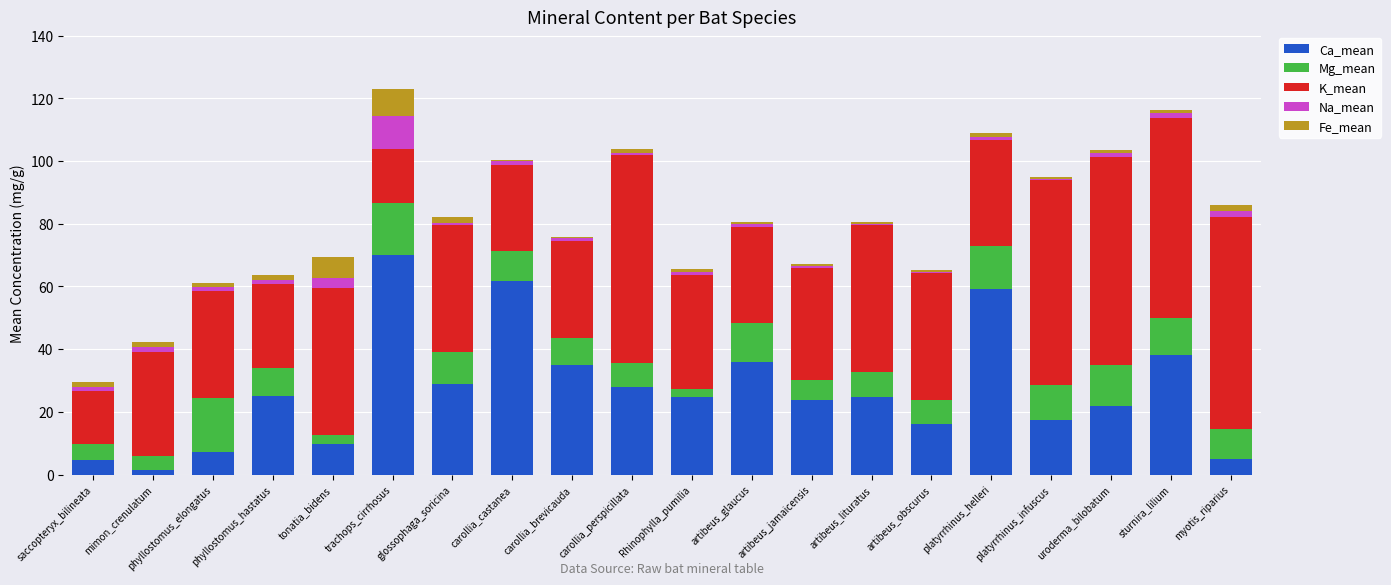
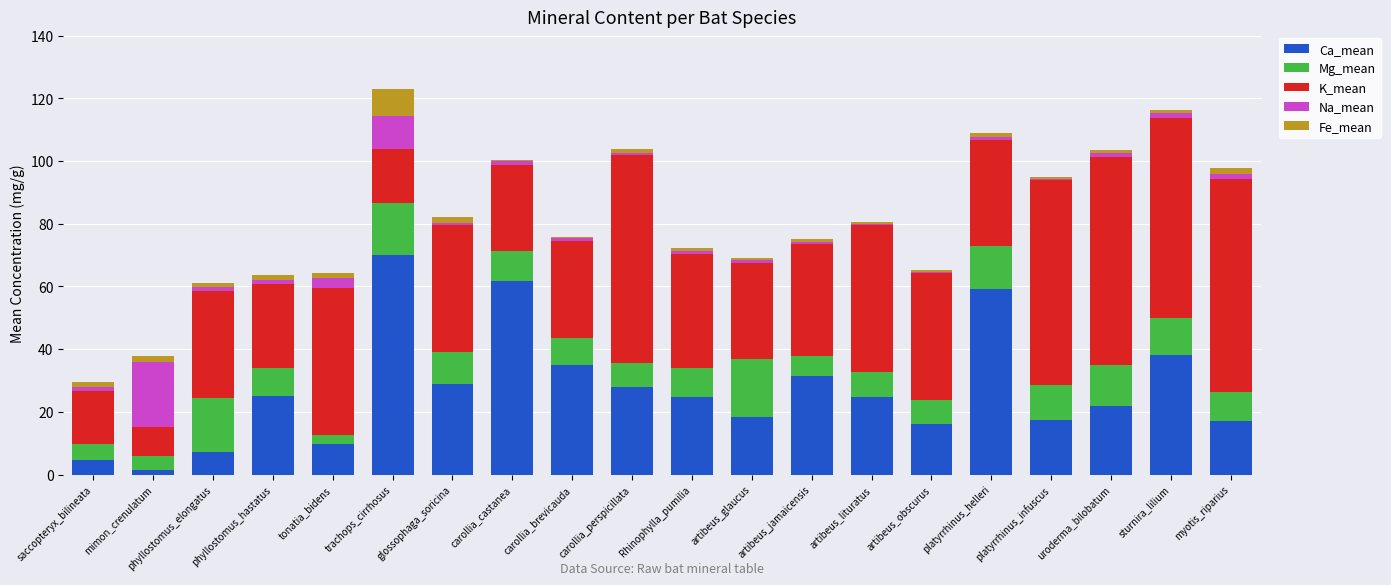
  {
    "Ca_mean": {
      "saccopteryx_bilineata": 5,
      "mimon_crenulatum": 1,
      "phyllostomus_elongatus": 7,
      "phyllostomus_hastatus": 25,
      "tonatia_bidens": 10,
      "trachops_cirrhosus": 70,
      "glossophaga_soricina": 29,
      "carollia_castanea": 62,
      "carollia_brevicauda": 35,
      "carollia_perspicillata": 28,
      "Rhinophylla_pumilia": 25,
-     "artibeus_glaucus": 36,
-     "artibeus_jamaicensis": 24,
+     "artibeus_glaucus": 18,
+     "artibeus_jamaicensis": 31,
      "artibeus_lituratus": 25,
      "artibeus_obscurus": 16,
      "platyrrhinus_helleri": 59,
      "platyrrhinus_infuscus": 18,
      "uroderma_bilobatum": 22,
      "sturnira_lilium": 38,
-     "myotis_riparius": 5
+     "myotis_riparius": 17
    },
    "Mg_mean": {
      "saccopteryx_bilineata": 5,
      "mimon_crenulatum": 4,
      "phyllostomus_elongatus": 17,
      "phyllostomus_hastatus": 9,
      "tonatia_bidens": 3,
      "trachops_cirrhosus": 17,
      "glossophaga_soricina": 10,
      "carollia_castanea": 10,
      "carollia_brevicauda": 8,
      "carollia_perspicillata": 8,
-     "Rhinophylla_pumilia": 3,
-     "artibeus_glaucus": 12,
+     "Rhinophylla_pumilia": 10,
+     "artibeus_glaucus": 18,
      "artibeus_jamaicensis": 6,
      "artibeus_lituratus": 8,
      "artibeus_obscurus": 8,
      "platyrrhinus_helleri": 14,
      "platyrrhinus_infuscus": 11,
      "uroderma_bilobatum": 13,
      "sturnira_lilium": 12,
      "myotis_riparius": 10
    },
    "K_mean": {
      "saccopteryx_bilineata": 17,
-     "mimon_crenulatum": 33,
+     "mimon_crenulatum": 9,
      "phyllostomus_elongatus": 34,
      "phyllostomus_hastatus": 27,
      "tonatia_bidens": 47,
      "trachops_cirrhosus": 17,
      "glossophaga_soricina": 40,
      "carollia_castanea": 27,
      "carollia_brevicauda": 31,
      "carollia_perspicillata": 66,
      "Rhinophylla_pumilia": 36,
      "artibeus_glaucus": 31,
      "artibeus_jamaicensis": 36,
      "artibeus_lituratus": 47,
      "artibeus_obscurus": 40,
      "platyrrhinus_helleri": 34,
      "platyrrhinus_infuscus": 65,
      "uroderma_bilobatum": 66,
      "sturnira_lilium": 64,
      "myotis_riparius": 68
    },
    "Na_mean": {
      "saccopteryx_bilineata": 1,
-     "mimon_crenulatum": 1,
+     "mimon_crenulatum": 21,
      "phyllostomus_elongatus": 1,
      "phyllostomus_hastatus": 1,
      "tonatia_bidens": 3,
      "trachops_cirrhosus": 11,
      "glossophaga_soricina": 1,
      "carollia_castanea": 1,
      "carollia_brevicauda": 1,
      "Rhinophylla_pumilia": 1,
      "platyrrhinus_helleri": 1,
      "uroderma_bilobatum": 1,
      "sturnira_lilium": 1,
      "myotis_riparius": 2
    },
    "Fe_mean": {
      "saccopteryx_bilineata": 2,
      "mimon_crenulatum": 2,
      "phyllostomus_elongatus": 1,
      "phyllostomus_hastatus": 2,
-     "tonatia_bidens": 7,
+     "tonatia_bidens": 2,
      "trachops_cirrhosus": 8,
      "glossophaga_soricina": 2,
      "carollia_perspicillata": 1,
      "Rhinophylla_pumilia": 1,
      "platyrrhinus_helleri": 1,
      "uroderma_bilobatum": 1,
      "sturnira_lilium": 1,
      "myotis_riparius": 2
    }
  }
